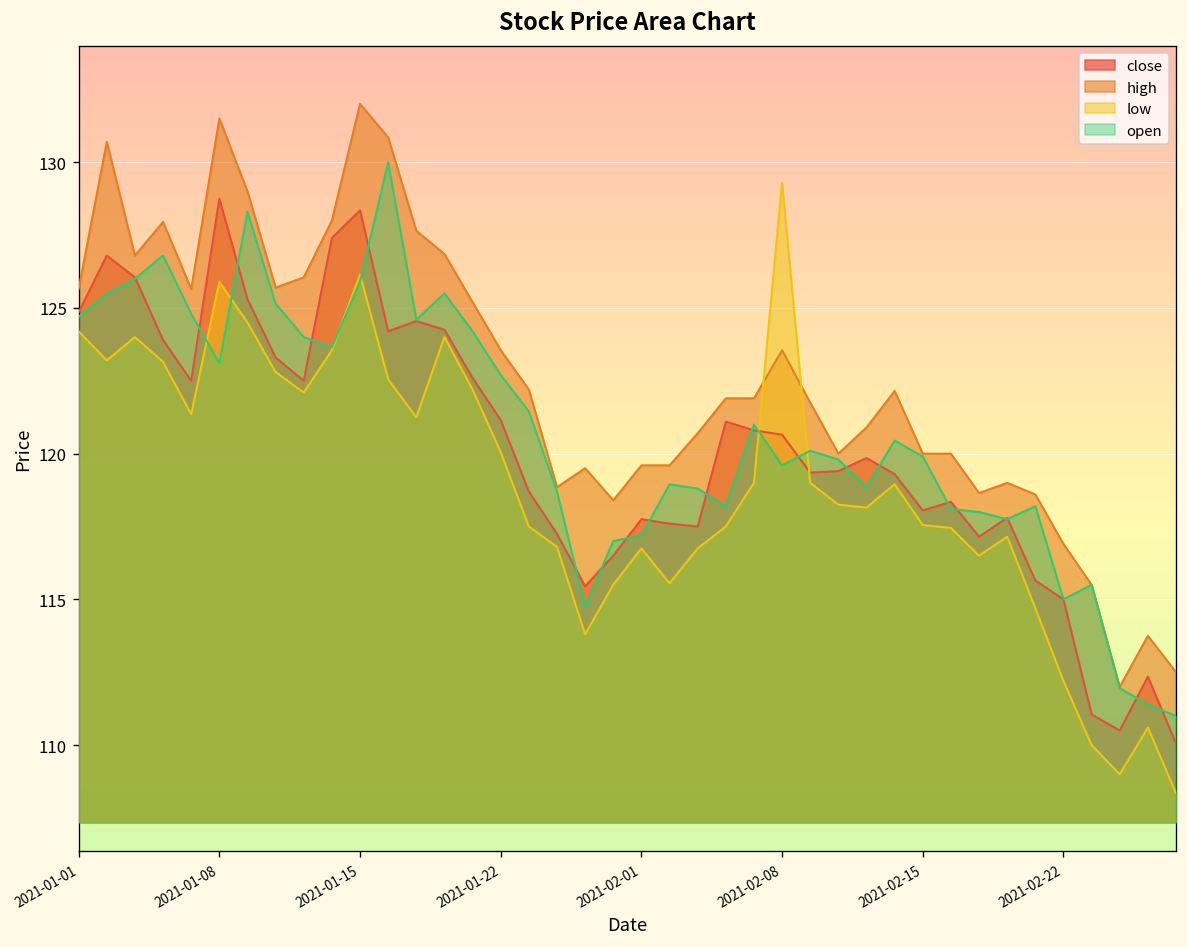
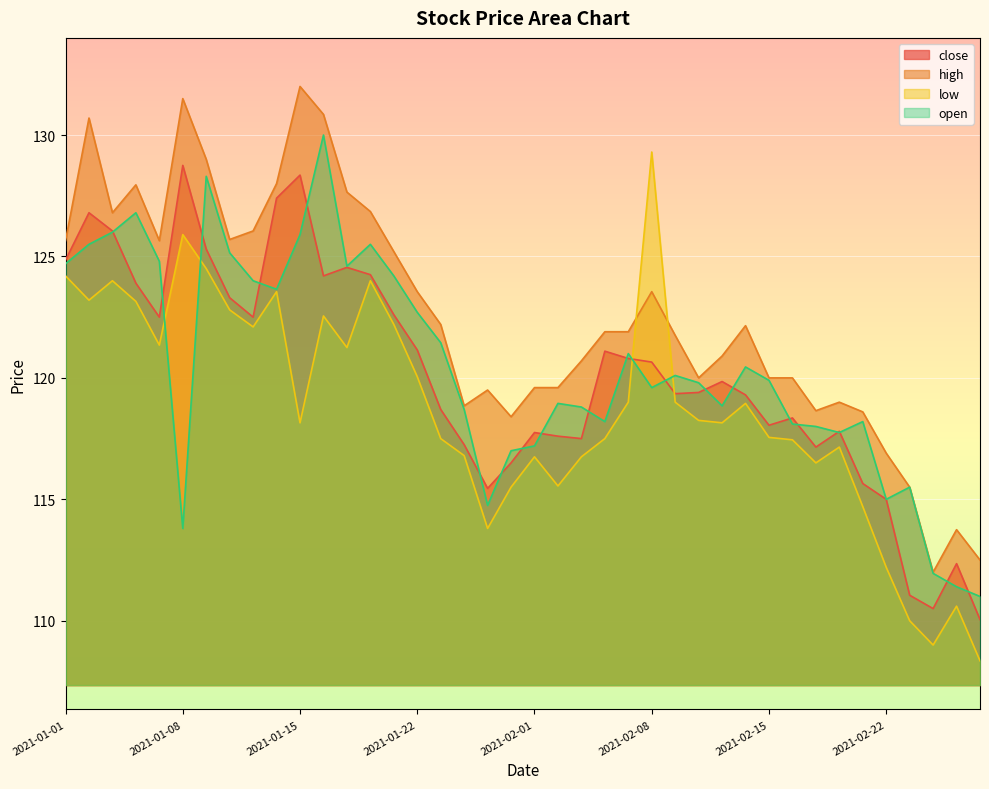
  {
    "low": {
      "2021-01-01": 124.2,
      "2021-01-08": 125.9,
-     "2021-01-15": 126.2,
+     "2021-01-15": 118.2,
      "2021-01-22": 120.1,
      "2021-02-01": 116.8,
      "2021-02-08": 129.3,
      "2021-02-15": 117.6,
      "2021-02-22": 112.2
    },
    "open": {
      "2021-01-01": 124.7,
-     "2021-01-08": 123.1,
+     "2021-01-08": 113.8,
      "2021-01-15": 125.9,
      "2021-01-22": 122.7,
      "2021-02-01": 117.2,
      "2021-02-08": 119.6
    }
  }
